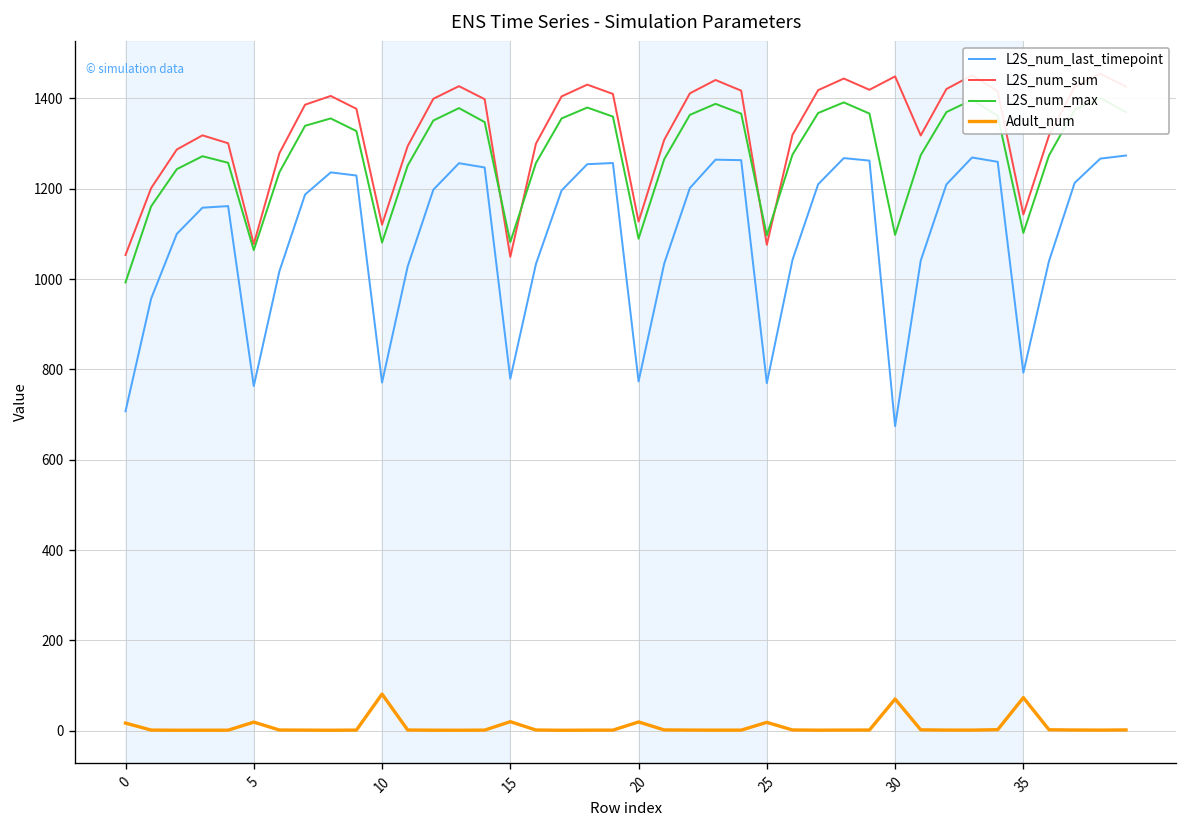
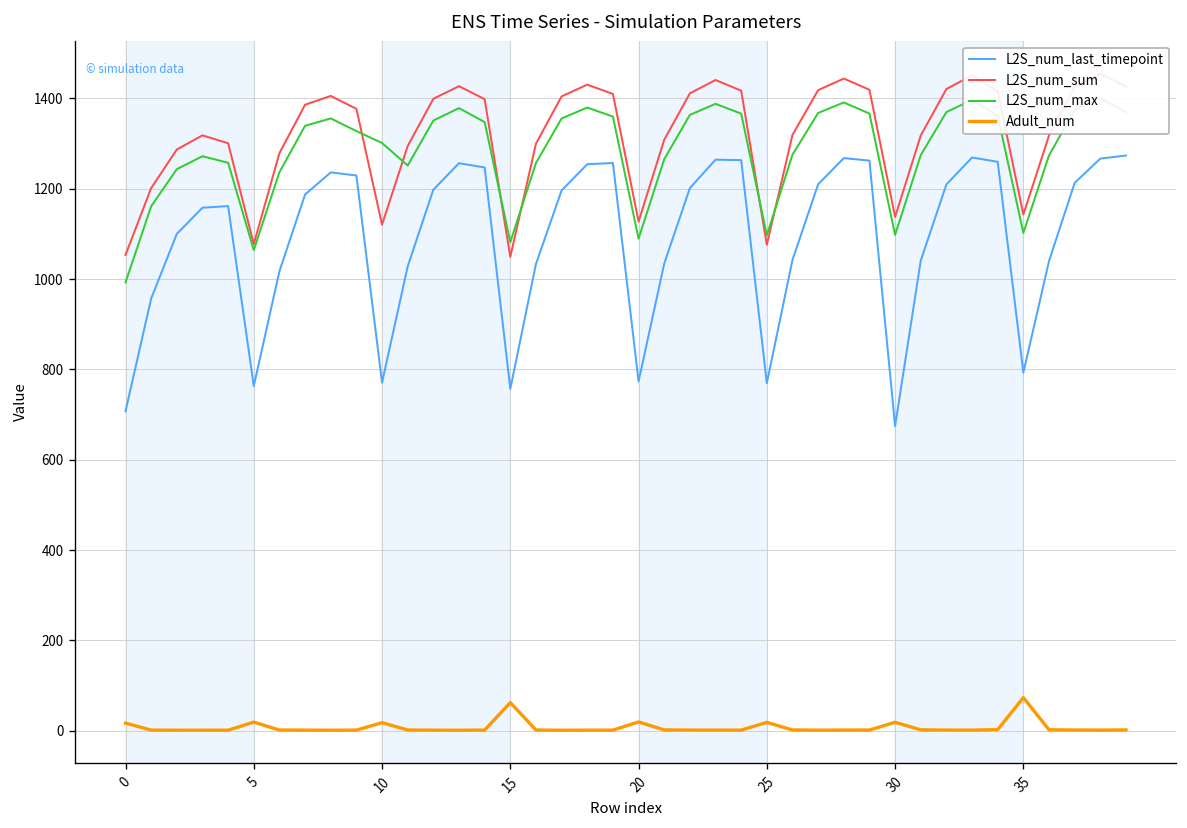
  {
    "L2S_num_last_timepoint": {
      "0": 710,
      "5": 760,
      "10": 770,
-     "15": 780,
+     "15": 760,
      "20": 770,
      "25": 770,
      "30": 670,
      "35": 790
    },
    "L2S_num_sum": {
      "0": 1050,
      "5": 1080,
      "10": 1120,
      "15": 1050,
      "20": 1130,
      "25": 1080,
-     "30": 1450,
+     "30": 1140,
      "35": 1140
    },
    "L2S_num_max": {
      "0": 990,
      "5": 1060,
-     "10": 1080,
+     "10": 1300,
      "15": 1080,
      "20": 1090,
      "25": 1100,
      "30": 1100,
      "35": 1100
    },
    "Adult_num": {
      "0": 20,
      "5": 20,
-     "10": 80,
-     "15": 20,
+     "10": 20,
+     "15": 60,
      "20": 20,
      "25": 20,
-     "30": 70,
+     "30": 20,
      "35": 70
    }
  }
